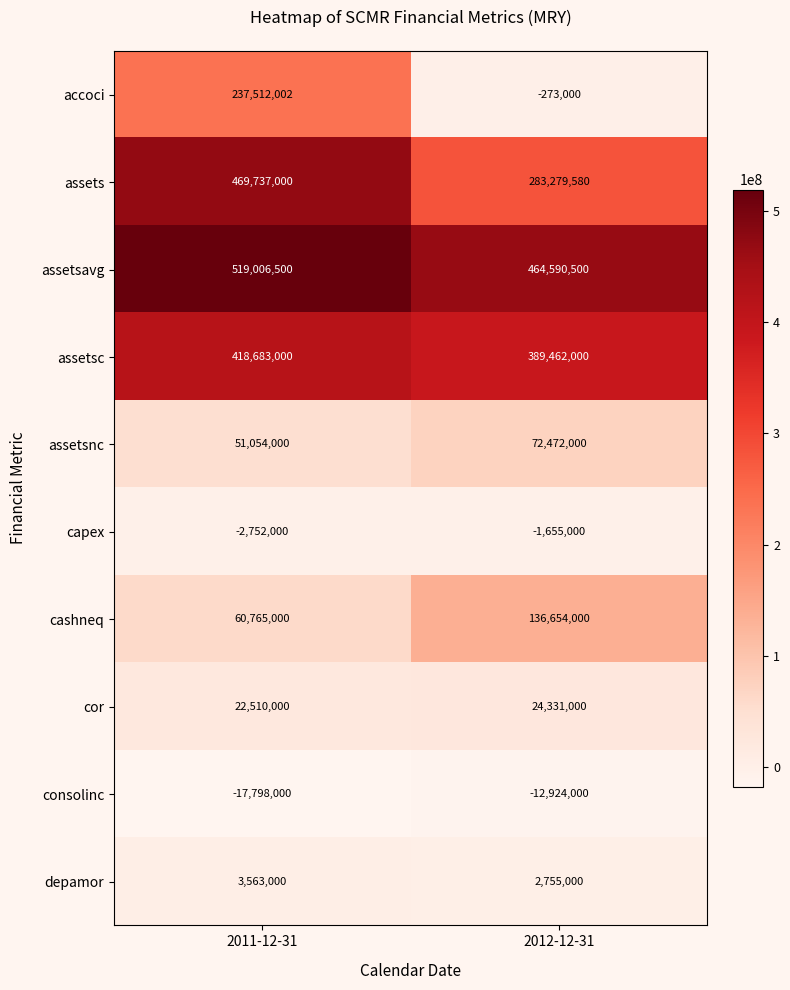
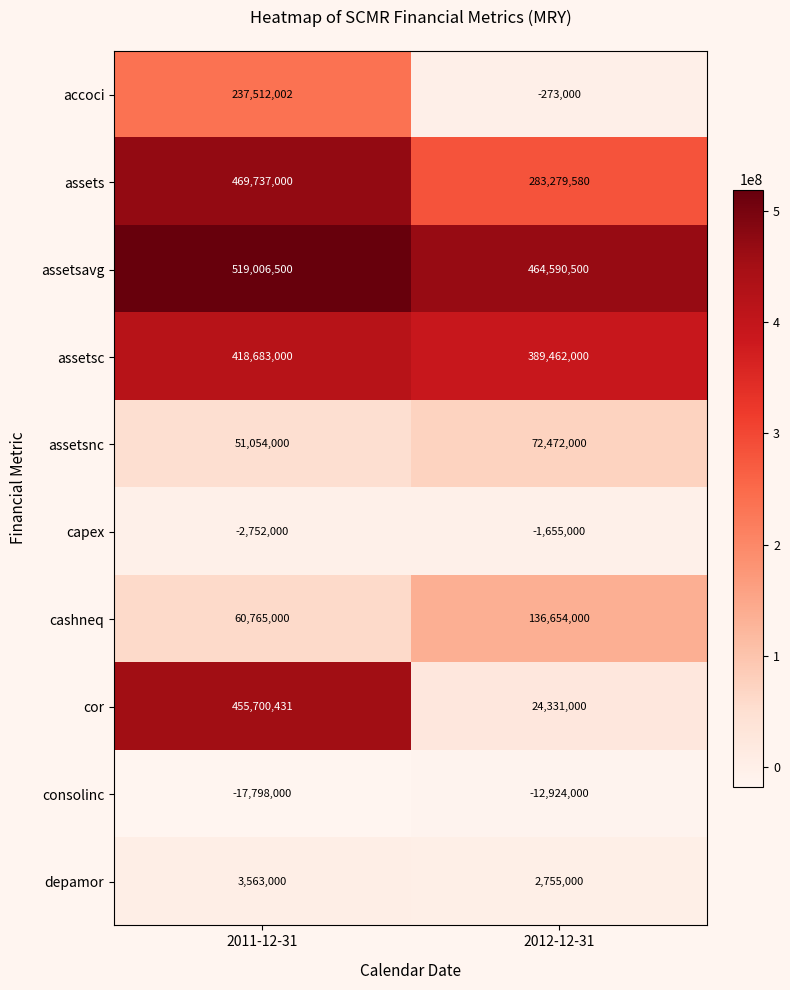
  {
    "accoci": {
      "2011-12-31": "237,512,002",
      "2012-12-31": "-273,000"
    },
    "assets": {
      "2011-12-31": "469,737,000",
      "2012-12-31": "283,279,580"
    },
    "assetsavg": {
      "2011-12-31": "519,006,500",
      "2012-12-31": "464,590,500"
    },
    "assetsc": {
      "2011-12-31": "418,683,000",
      "2012-12-31": "389,462,000"
    },
    "assetsnc": {
      "2011-12-31": "51,054,000",
      "2012-12-31": "72,472,000"
    },
    "capex": {
      "2011-12-31": "-2,752,000",
      "2012-12-31": "-1,655,000"
    },
    "cashneq": {
      "2011-12-31": "60,765,000",
      "2012-12-31": "136,654,000"
    },
    "cor": {
-     "2011-12-31": "22,510,000",
+     "2011-12-31": "455,700,431",
      "2012-12-31": "24,331,000"
    },
    "consolinc": {
      "2011-12-31": "-17,798,000",
      "2012-12-31": "-12,924,000"
    },
    "depamor": {
      "2011-12-31": "3,563,000",
      "2012-12-31": "2,755,000"
    }
  }
